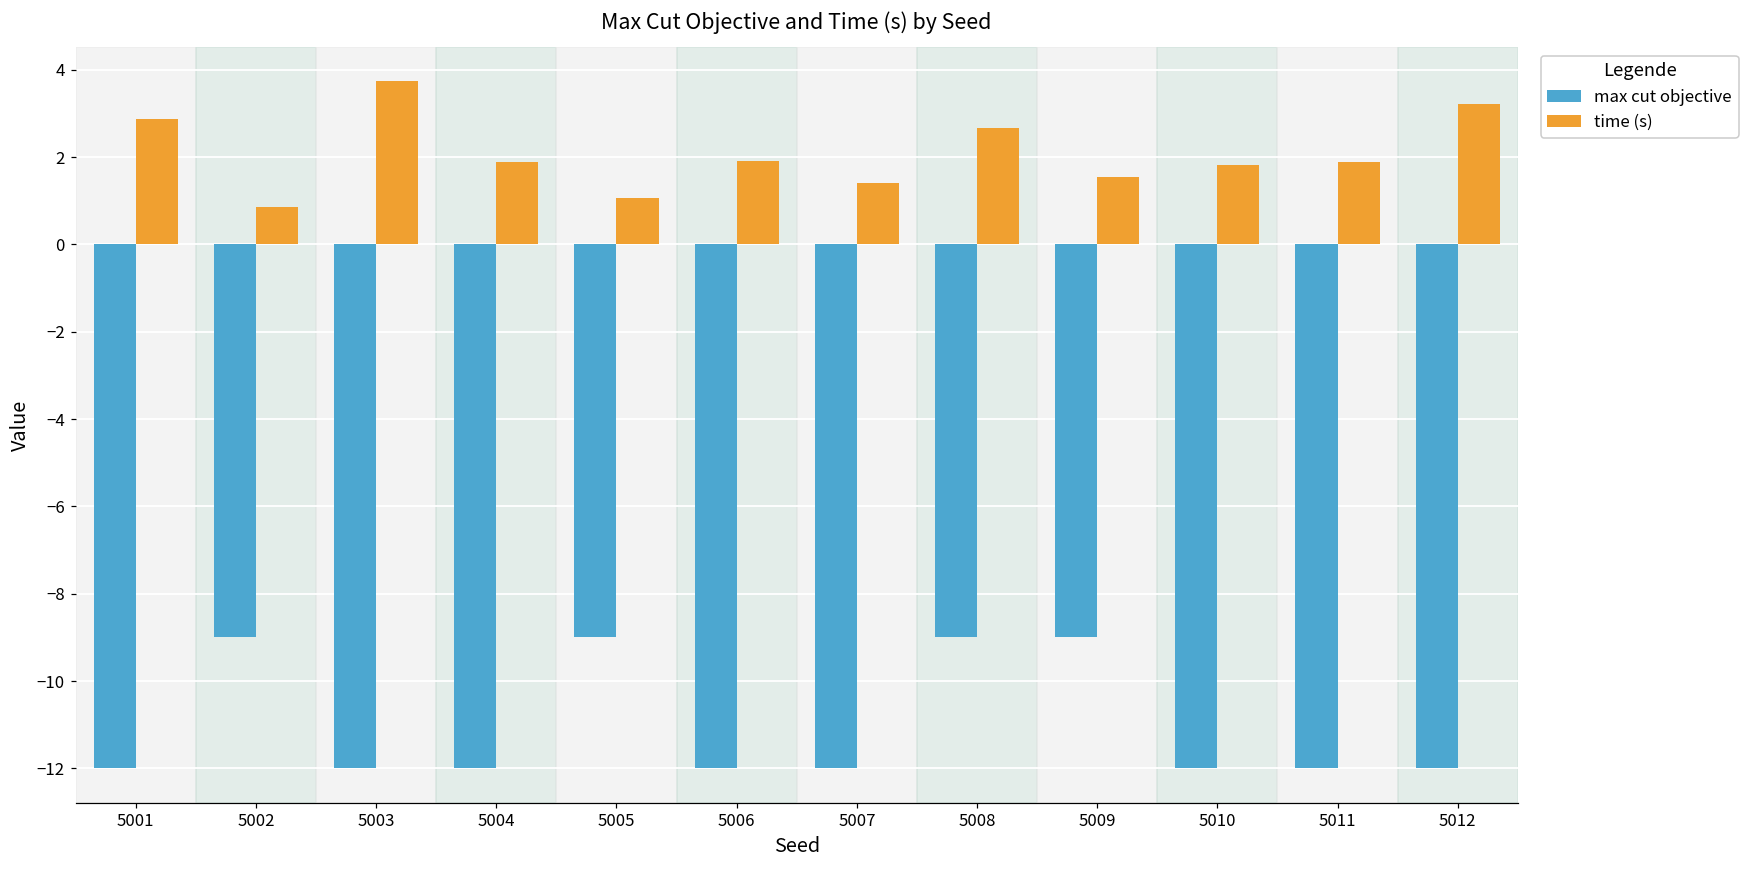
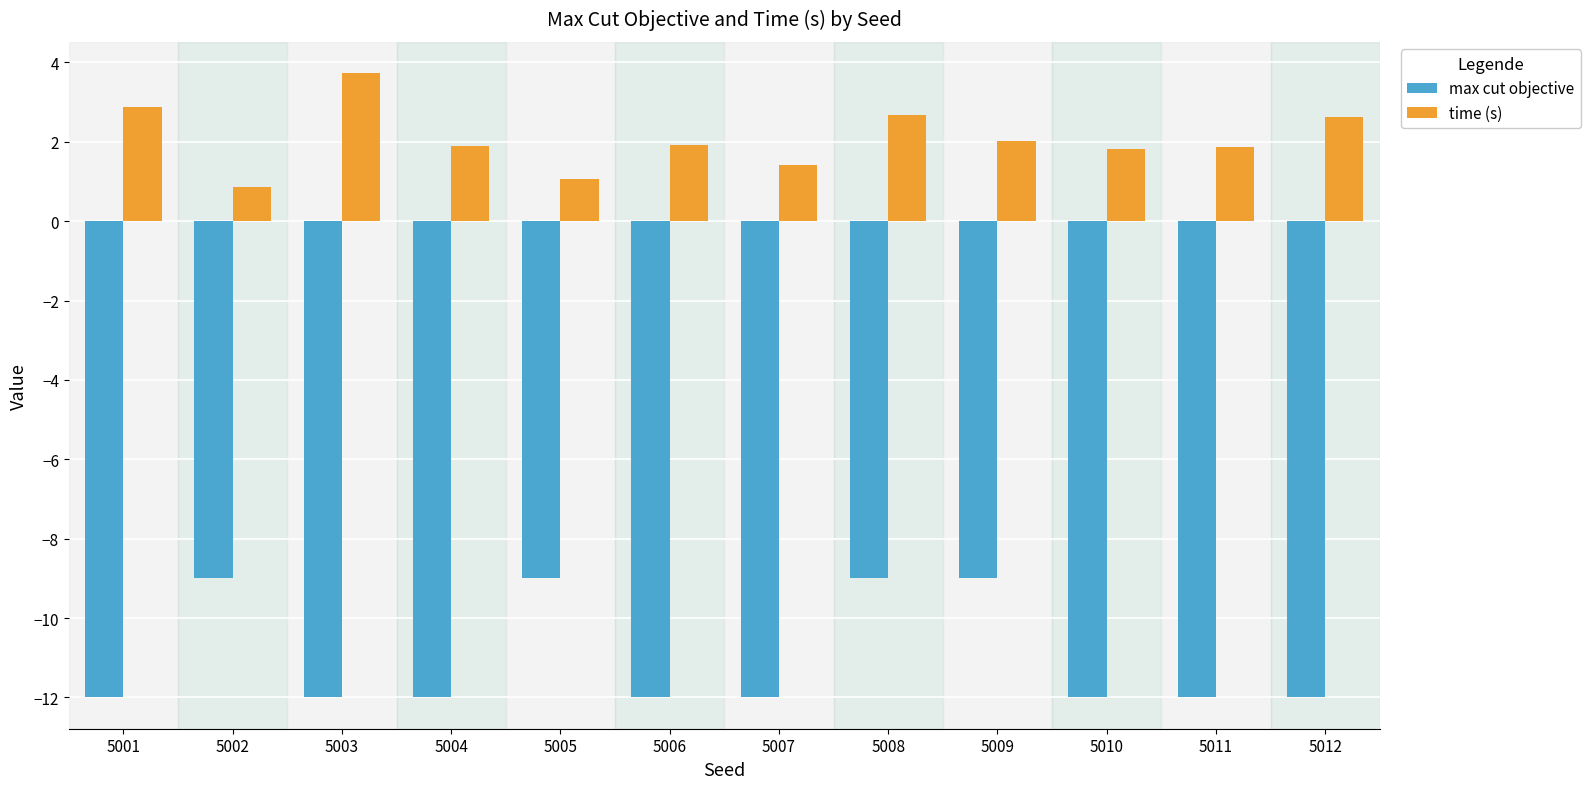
  {
    "max cut objective": {
      "5001": -12.0,
      "5002": -9.0,
      "5003": -12.0,
      "5004": -12.0,
      "5005": -9.0,
      "5006": -12.0,
      "5007": -12.0,
      "5008": -9.0,
      "5009": -9.0,
      "5010": -12.0,
      "5011": -12.0,
      "5012": -12.0
    },
    "time (s)": {
      "5001": 2.9,
      "5002": 0.9,
      "5003": 3.7,
      "5004": 1.9,
      "5005": 1.1,
      "5006": 1.9,
      "5007": 1.4,
      "5008": 2.7,
-     "5009": 1.5,
+     "5009": 2.0,
      "5010": 1.8,
      "5011": 1.9,
-     "5012": 3.2
+     "5012": 2.6
    }
  }
